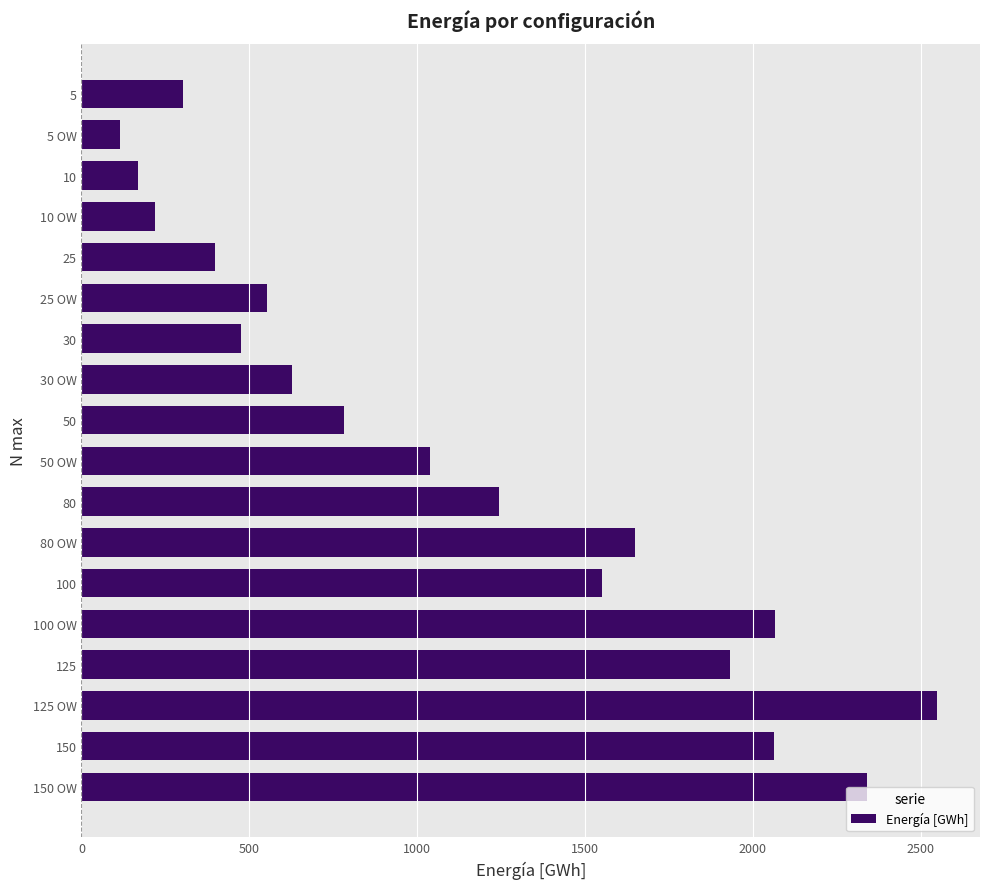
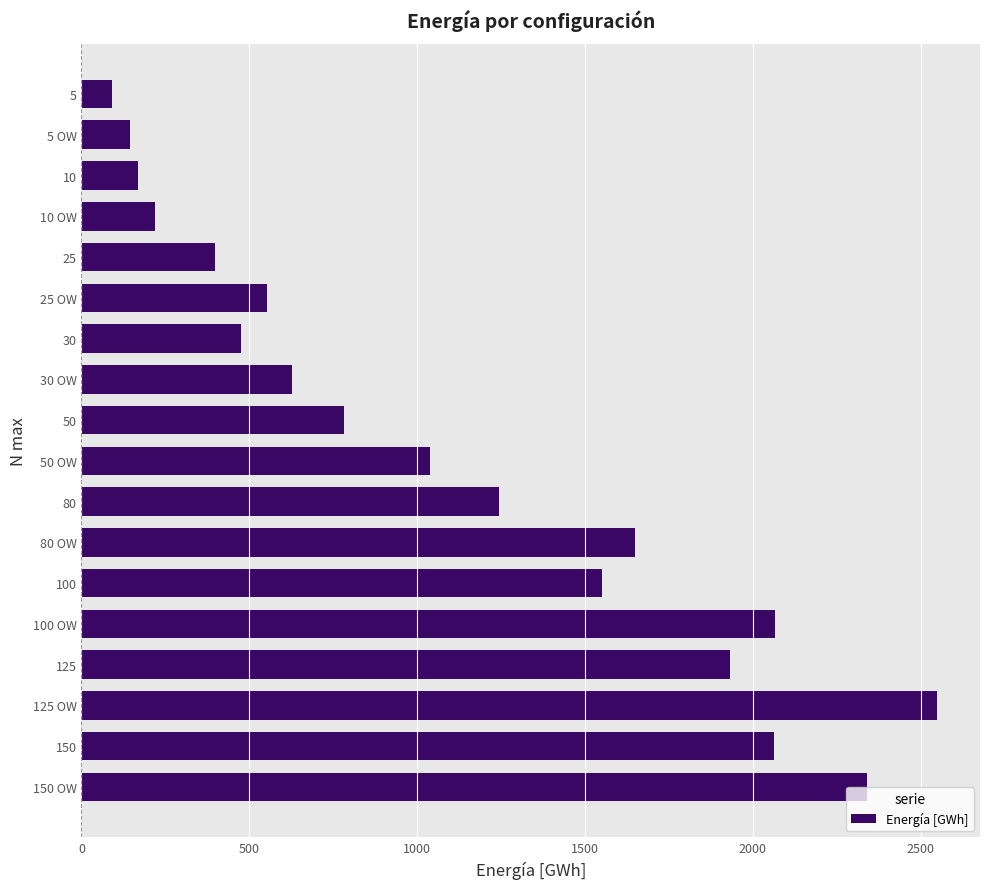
  {
-   "5": 300,
-   "5 OW": 110,
+   "5": 90,
+   "5 OW": 150,
    "10": 170,
    "10 OW": 220,
    "25": 400,
    "25 OW": 550,
    "30": 480,
    "30 OW": 630,
    "50": 780,
    "50 OW": 1040,
    "80": 1240,
    "80 OW": 1650,
    "100": 1550,
    "100 OW": 2070,
    "125": 1930,
    "125 OW": 2550,
    "150": 2060
  }
